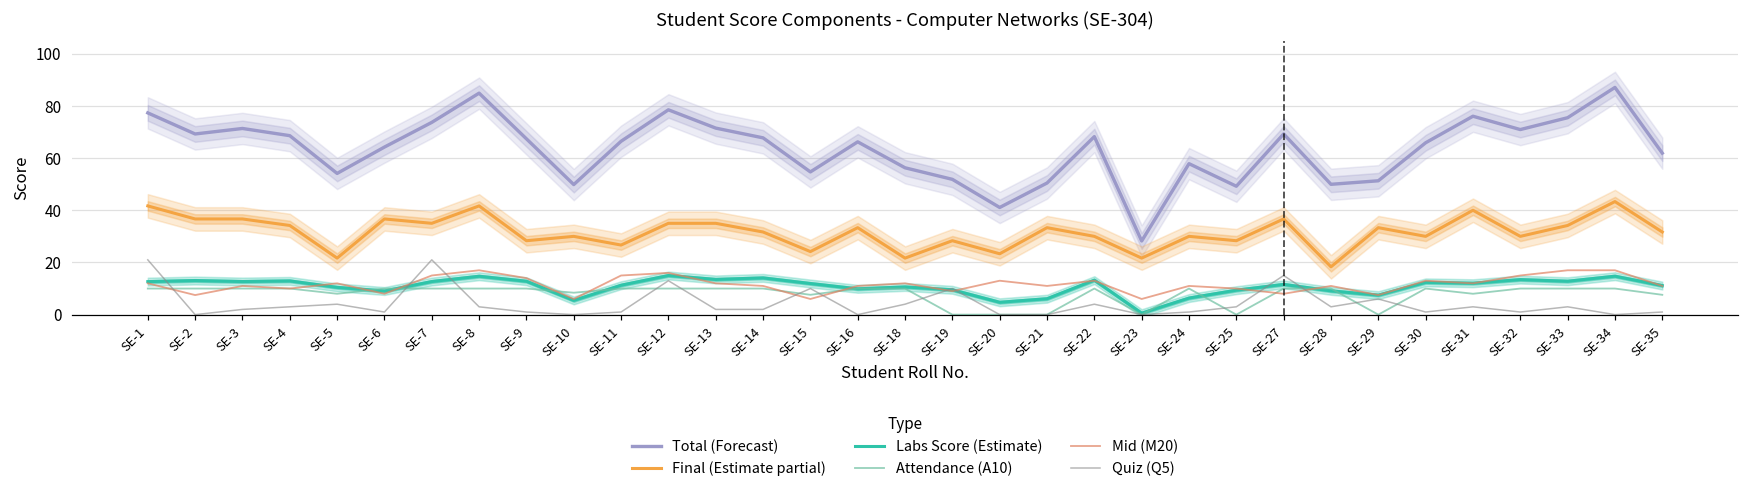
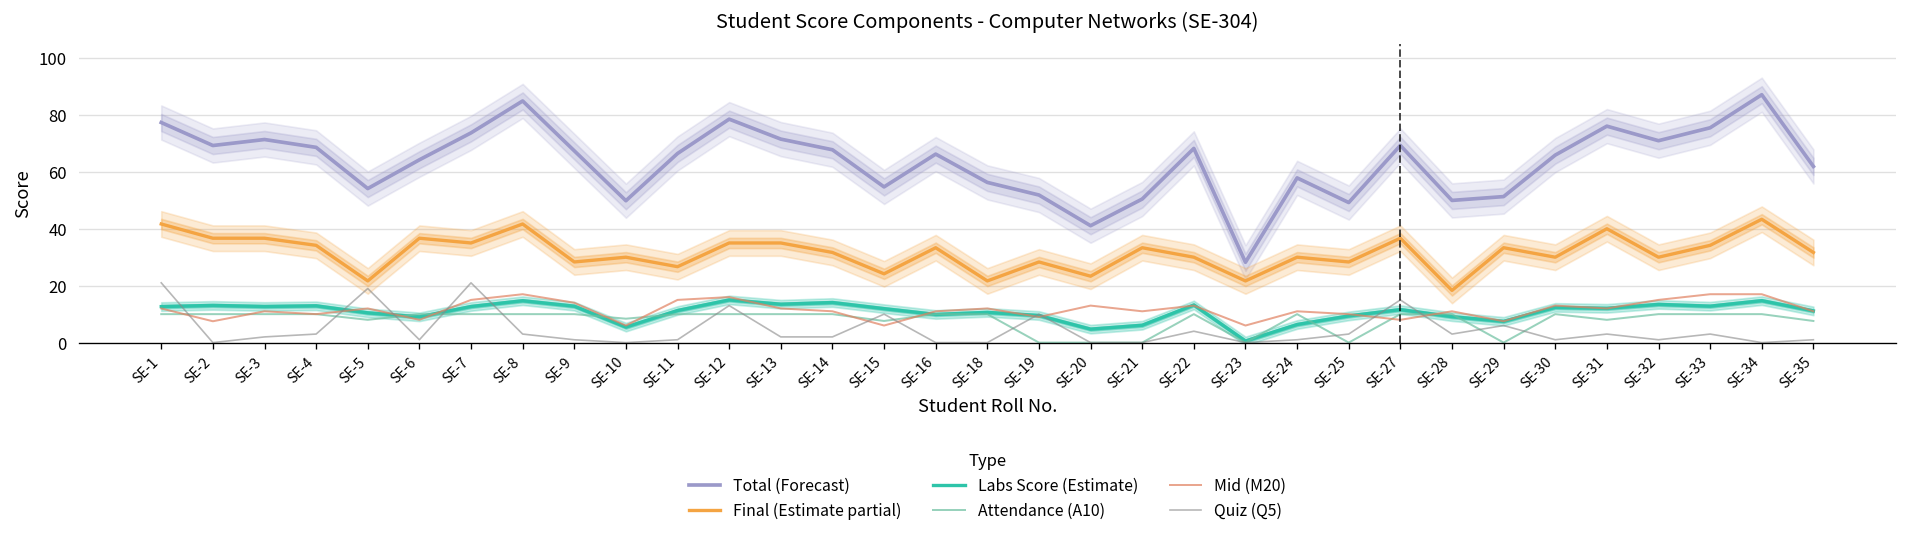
  {
    "Quiz (Q5)": {
      "SE-1": 21,
      "SE-2": 0,
      "SE-3": 2,
      "SE-4": 3,
-     "SE-5": 4,
+     "SE-5": 19,
      "SE-6": 1,
      "SE-7": 21,
      "SE-8": 3,
      "SE-9": 1,
      "SE-10": 0,
      "SE-11": 1,
      "SE-12": 13,
      "SE-13": 2,
      "SE-14": 2,
      "SE-15": 10,
      "SE-16": 0,
-     "SE-18": 4,
+     "SE-18": 0,
      "SE-22": 4,
      "SE-24": 1,
      "SE-25": 3,
      "SE-27": 15,
      "SE-28": 3,
      "SE-29": 6,
      "SE-30": 1,
      "SE-31": 3,
      "SE-32": 1,
      "SE-33": 3,
      "SE-34": 0,
      "SE-35": 1
    }
  }
